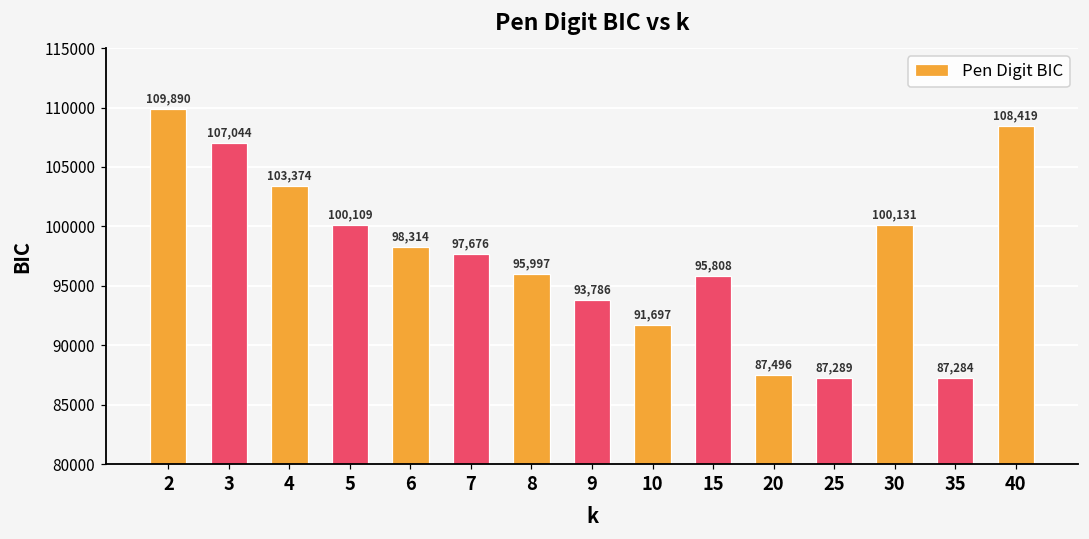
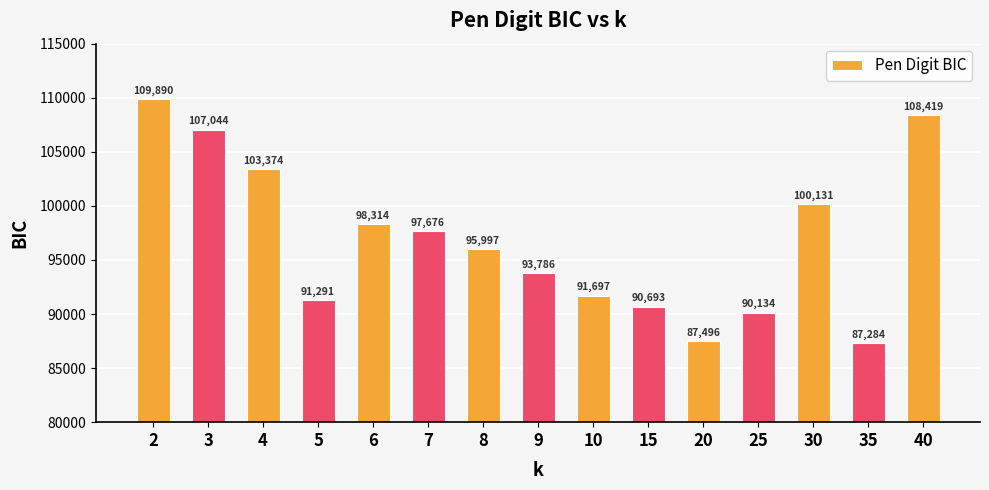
  {
    "2": "109,890",
    "3": "107,044",
    "4": "103,374",
-   "5": "100,109",
+   "5": "91,291",
    "6": "98,314",
    "7": "97,676",
    "8": "95,997",
    "9": "93,786",
    "10": "91,697",
-   "15": "95,808",
+   "15": "90,693",
    "20": "87,496",
-   "25": "87,289",
+   "25": "90,134",
    "30": "100,131",
    "35": "87,284",
    "40": "108,419"
  }
